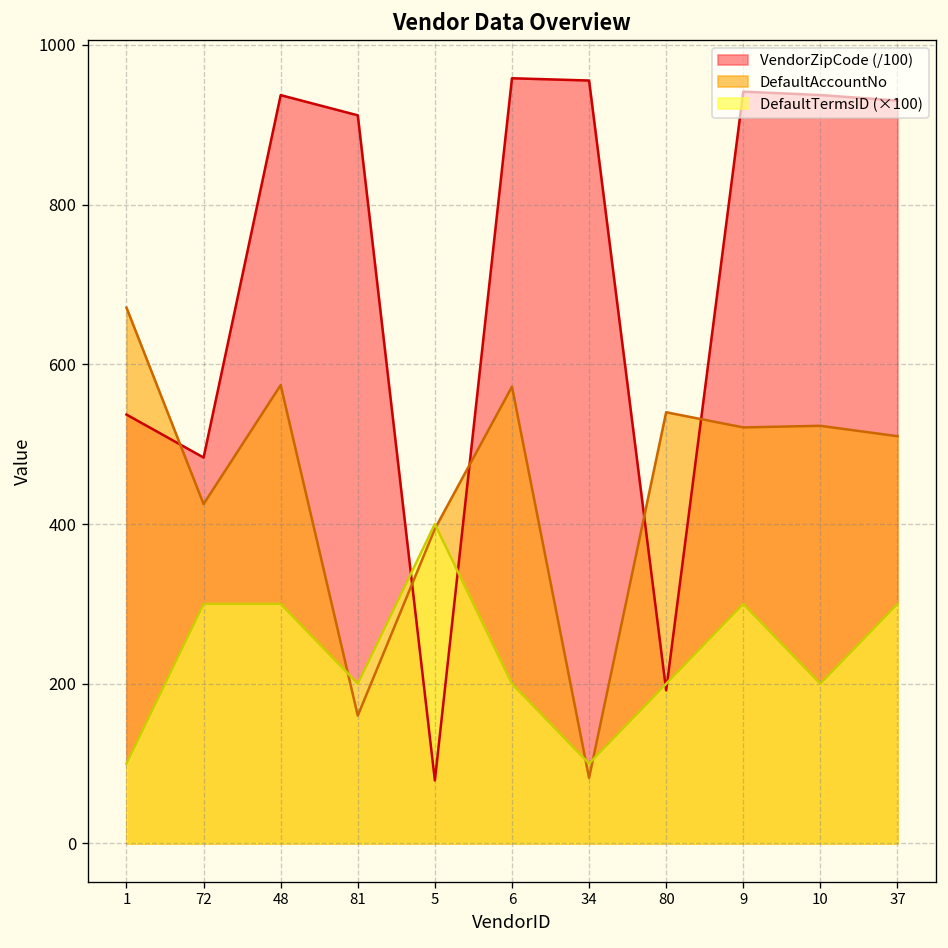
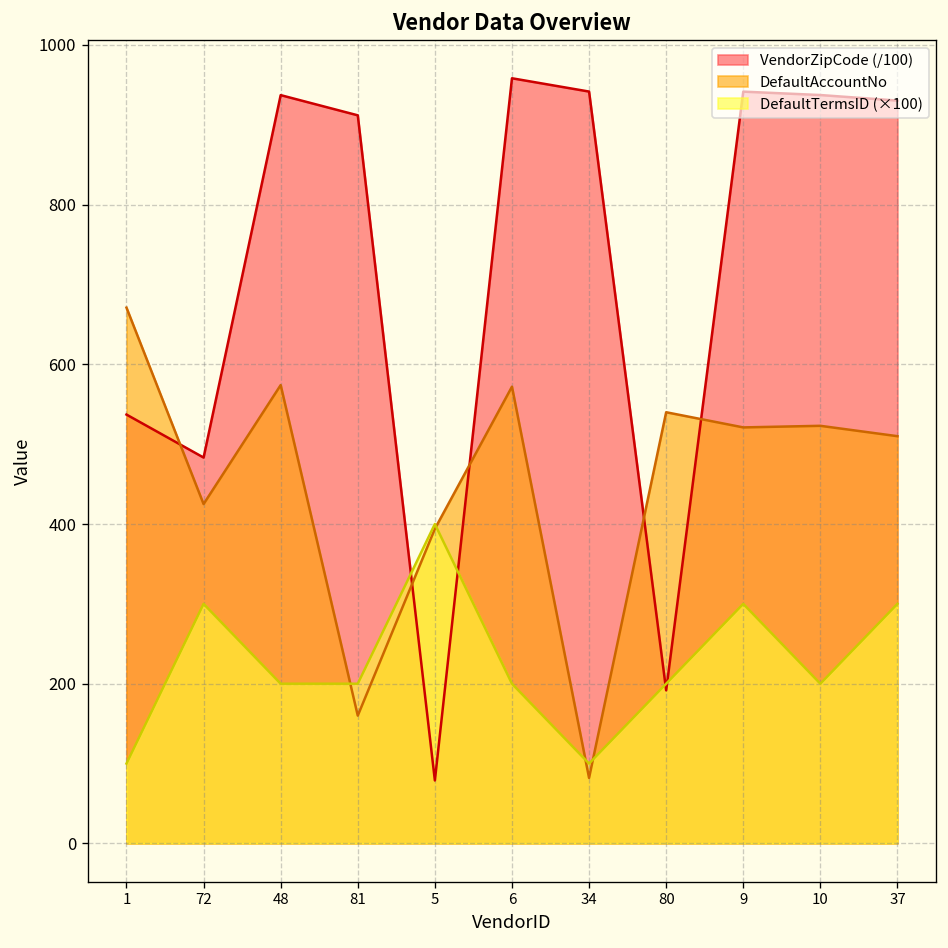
  {
    "VendorZipCode (/100)": {
      "1": 540,
      "72": 480,
      "48": 940,
      "81": 910,
      "5": 80,
      "6": 960,
-     "34": 960,
+     "34": 940,
      "80": 190
    },
    "DefaultAccountNo": {
      "1": 670,
      "72": 430,
      "48": 570,
      "81": 160,
      "5": 390,
      "6": 570,
      "34": 80,
      "80": 540,
      "9": 520,
      "10": 520,
      "37": 510
    },
    "DefaultTermsID (×100)": {
      "1": 100,
      "72": 300,
-     "48": 300,
+     "48": 200,
      "81": 200,
      "5": 400,
      "6": 200,
      "34": 100,
      "80": 200,
      "9": 300,
      "10": 200,
      "37": 300
    }
  }
